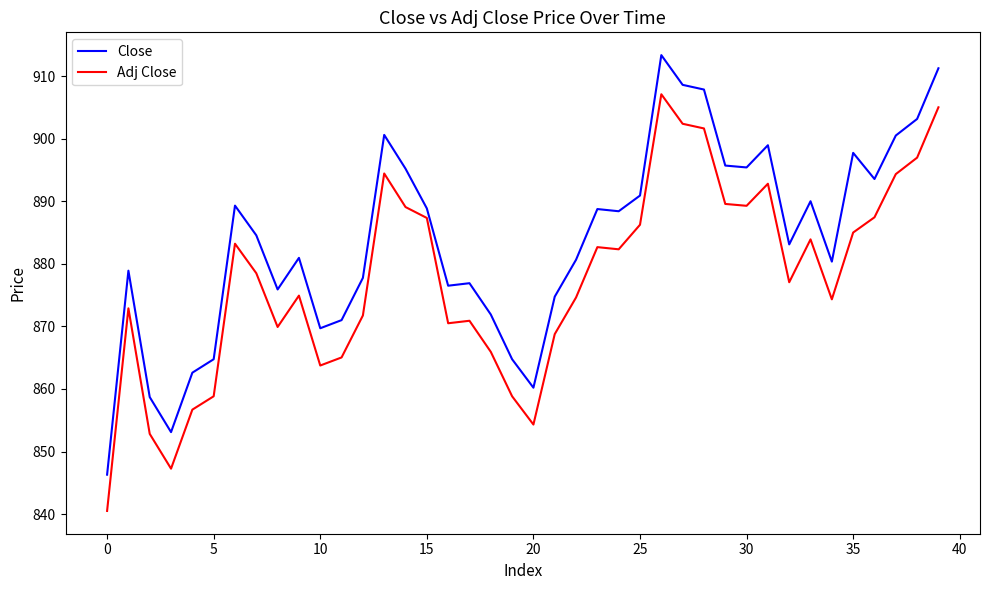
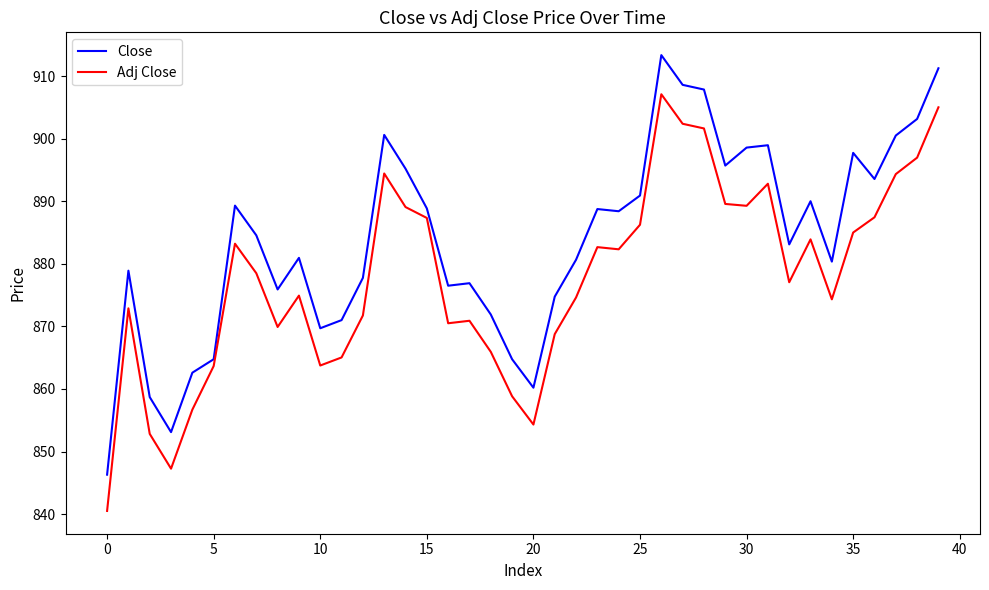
  {
    "Close": {
      "0": 846,
      "5": 865,
      "10": 870,
      "15": 889,
      "20": 860,
      "25": 891,
-     "30": 895,
+     "30": 899,
      "35": 898
    },
    "Adj Close": {
      "0": 841,
-     "5": 859,
+     "5": 864,
      "10": 864,
      "15": 887,
      "20": 854,
      "25": 886,
      "30": 889,
      "35": 885
    }
  }
